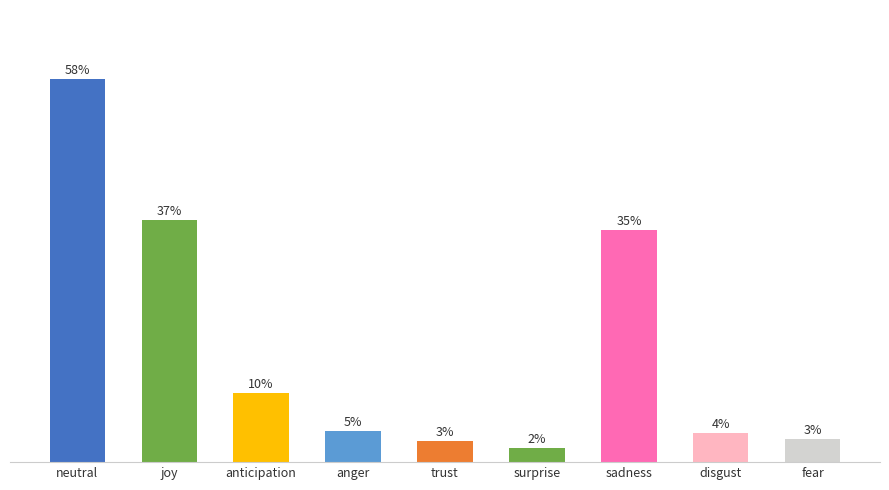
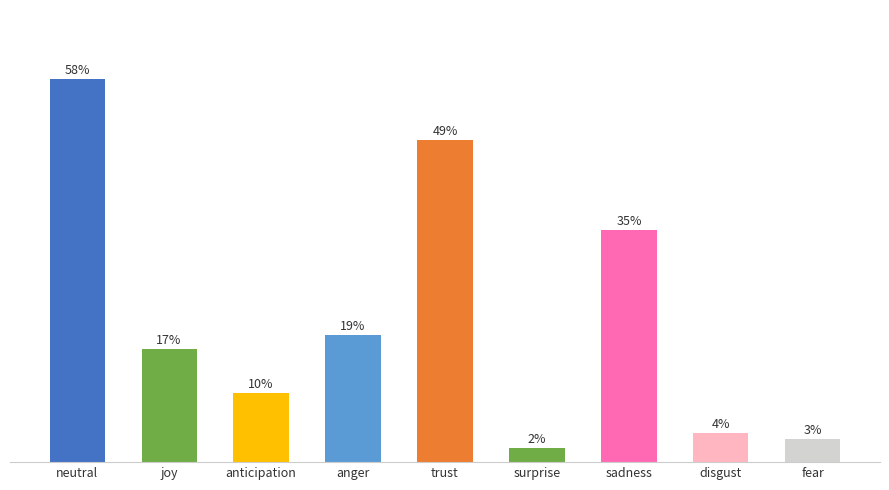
  {
    "neutral": "58%",
-   "joy": "37%",
+   "joy": "17%",
    "anticipation": "10%",
-   "anger": "5%",
-   "trust": "3%",
+   "anger": "19%",
+   "trust": "49%",
    "surprise": "2%",
    "sadness": "35%",
    "disgust": "4%",
    "fear": "3%"
  }
